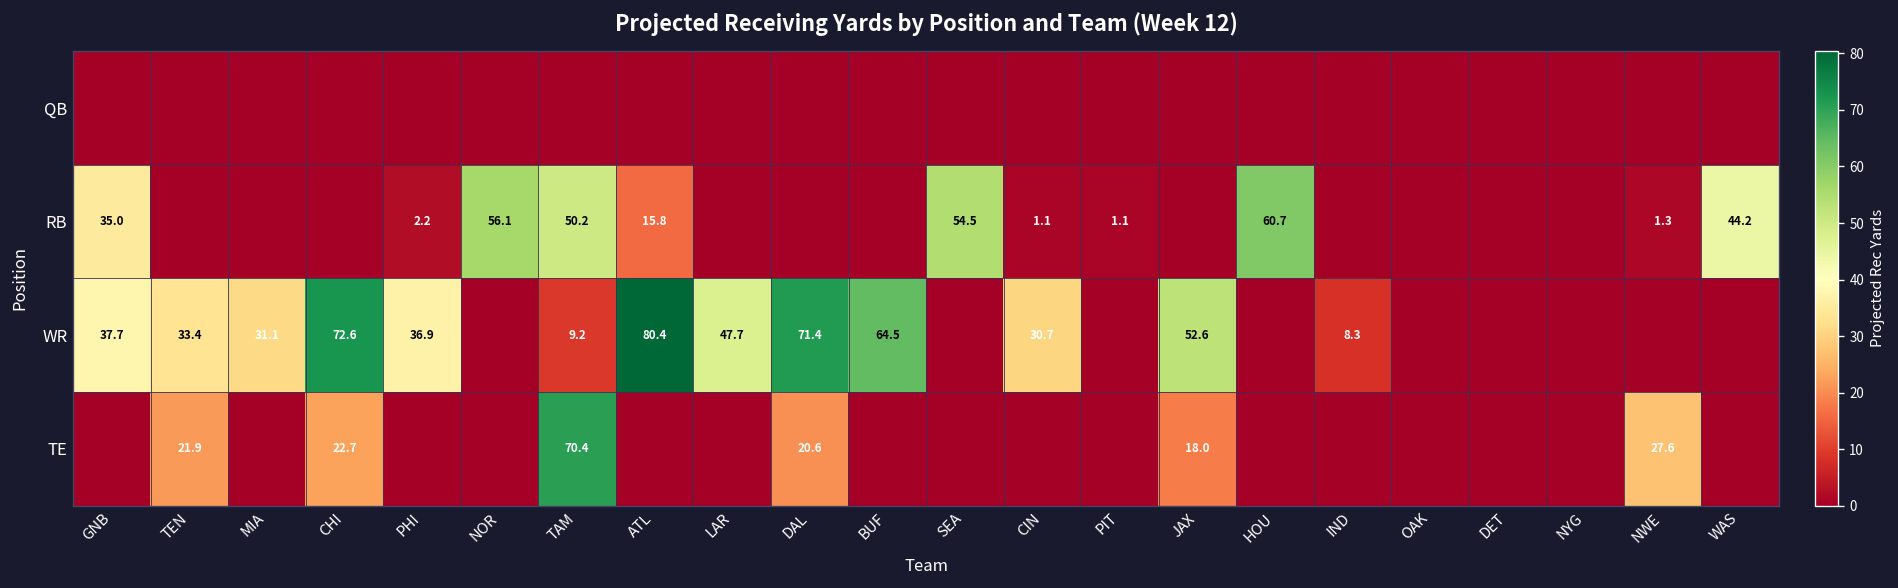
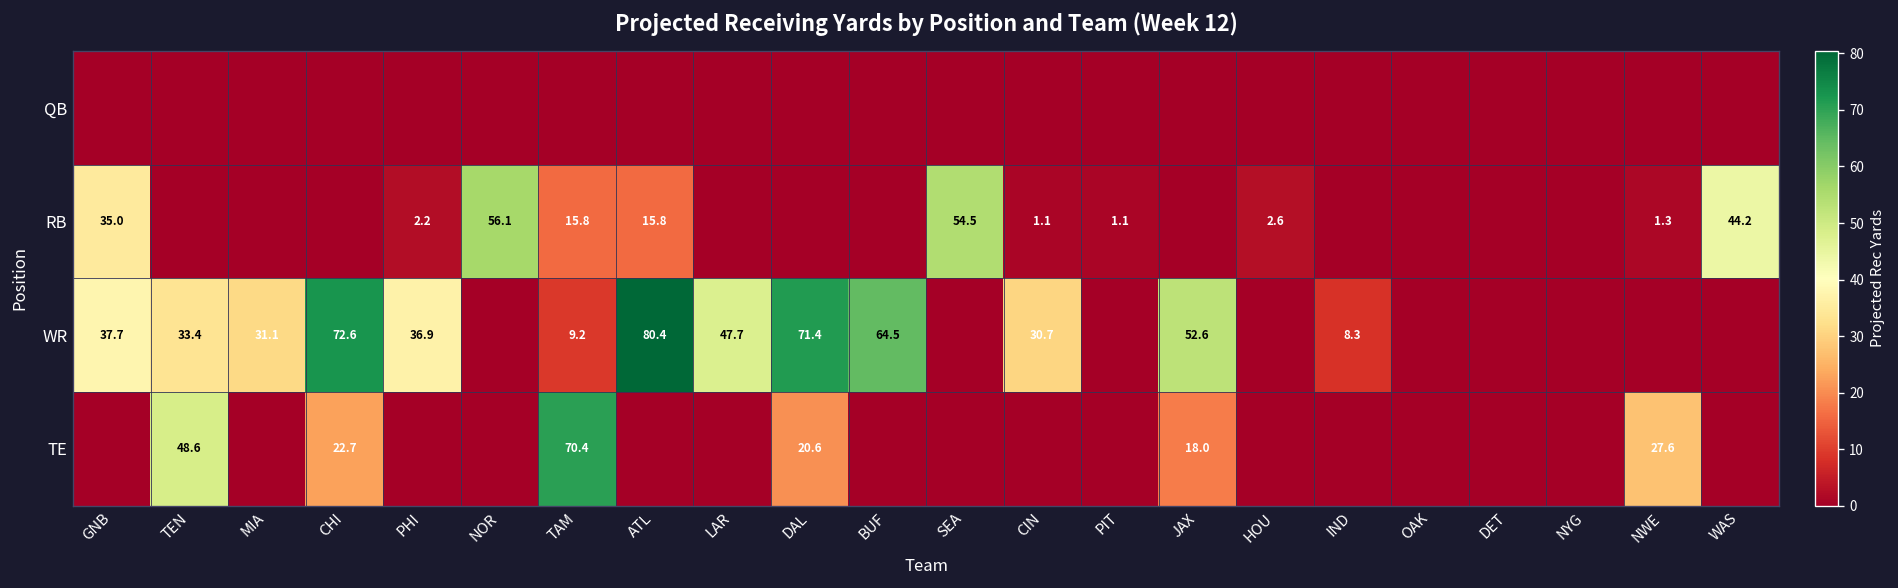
  {
    "RB": {
      "GNB": 35.0,
      "PHI": 2.2,
      "NOR": 56.1,
-     "TAM": 50.2,
+     "TAM": 15.8,
      "ATL": 15.8,
      "SEA": 54.5,
      "CIN": 1.1,
      "PIT": 1.1,
-     "HOU": 60.7,
+     "HOU": 2.6,
      "NWE": 1.3,
      "WAS": 44.2
    },
    "WR": {
      "GNB": 37.7,
      "TEN": 33.4,
      "MIA": 31.1,
      "CHI": 72.6,
      "PHI": 36.9,
      "TAM": 9.2,
      "ATL": 80.4,
      "LAR": 47.7,
      "DAL": 71.4,
      "BUF": 64.5,
      "CIN": 30.7,
      "JAX": 52.6,
      "IND": 8.3
    },
    "TE": {
-     "TEN": 21.9,
+     "TEN": 48.6,
      "CHI": 22.7,
      "TAM": 70.4,
      "DAL": 20.6,
      "JAX": 18.0,
      "NWE": 27.6
    }
  }
